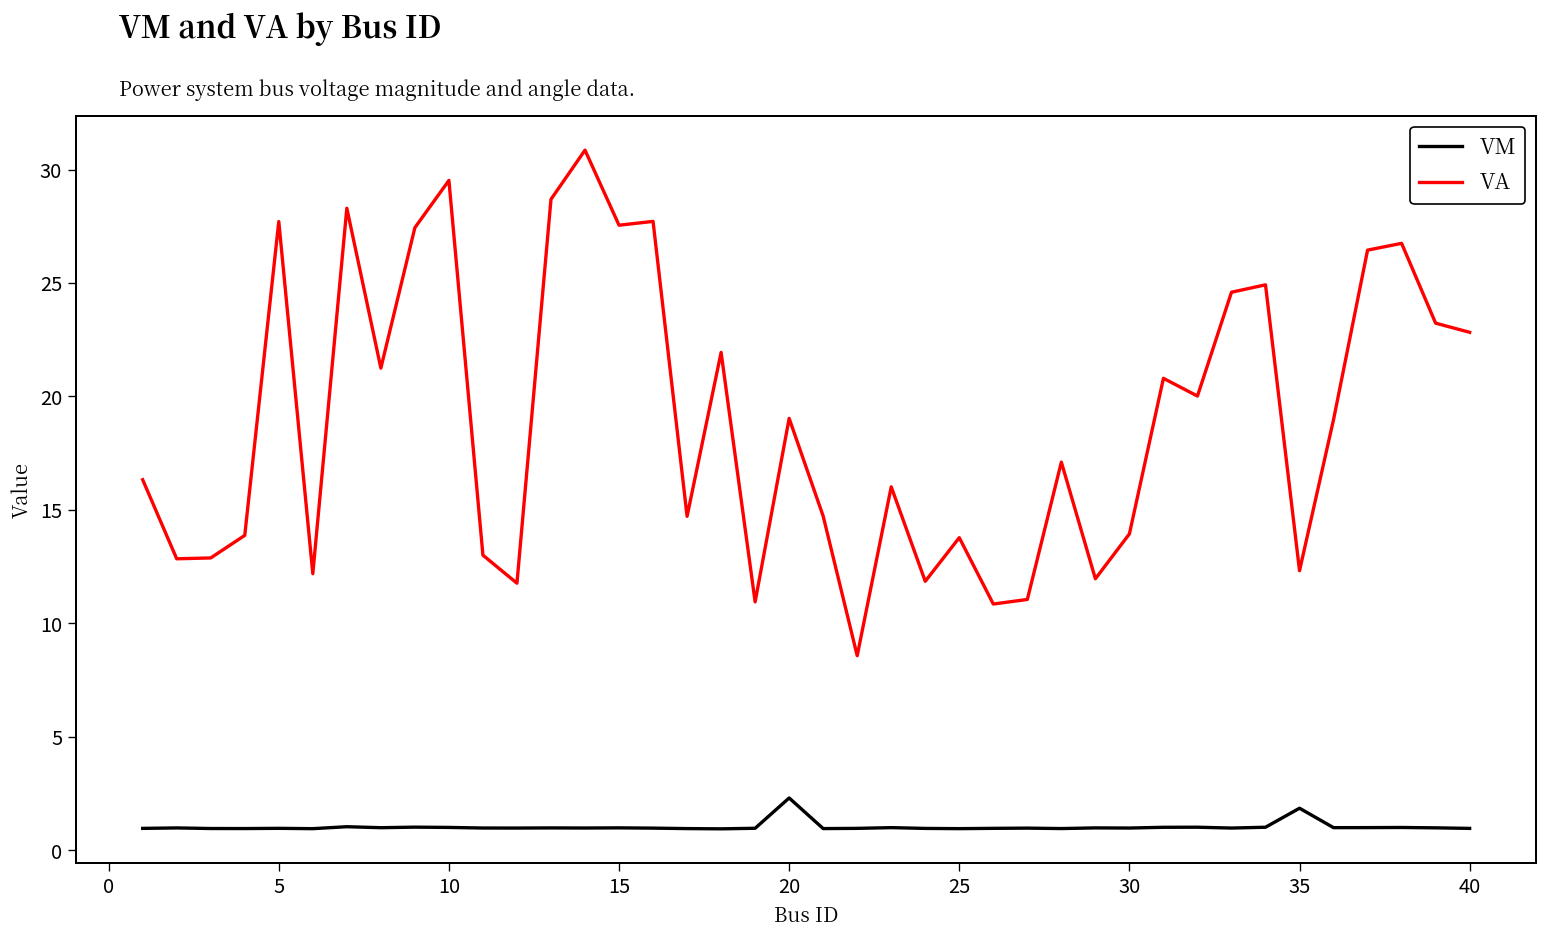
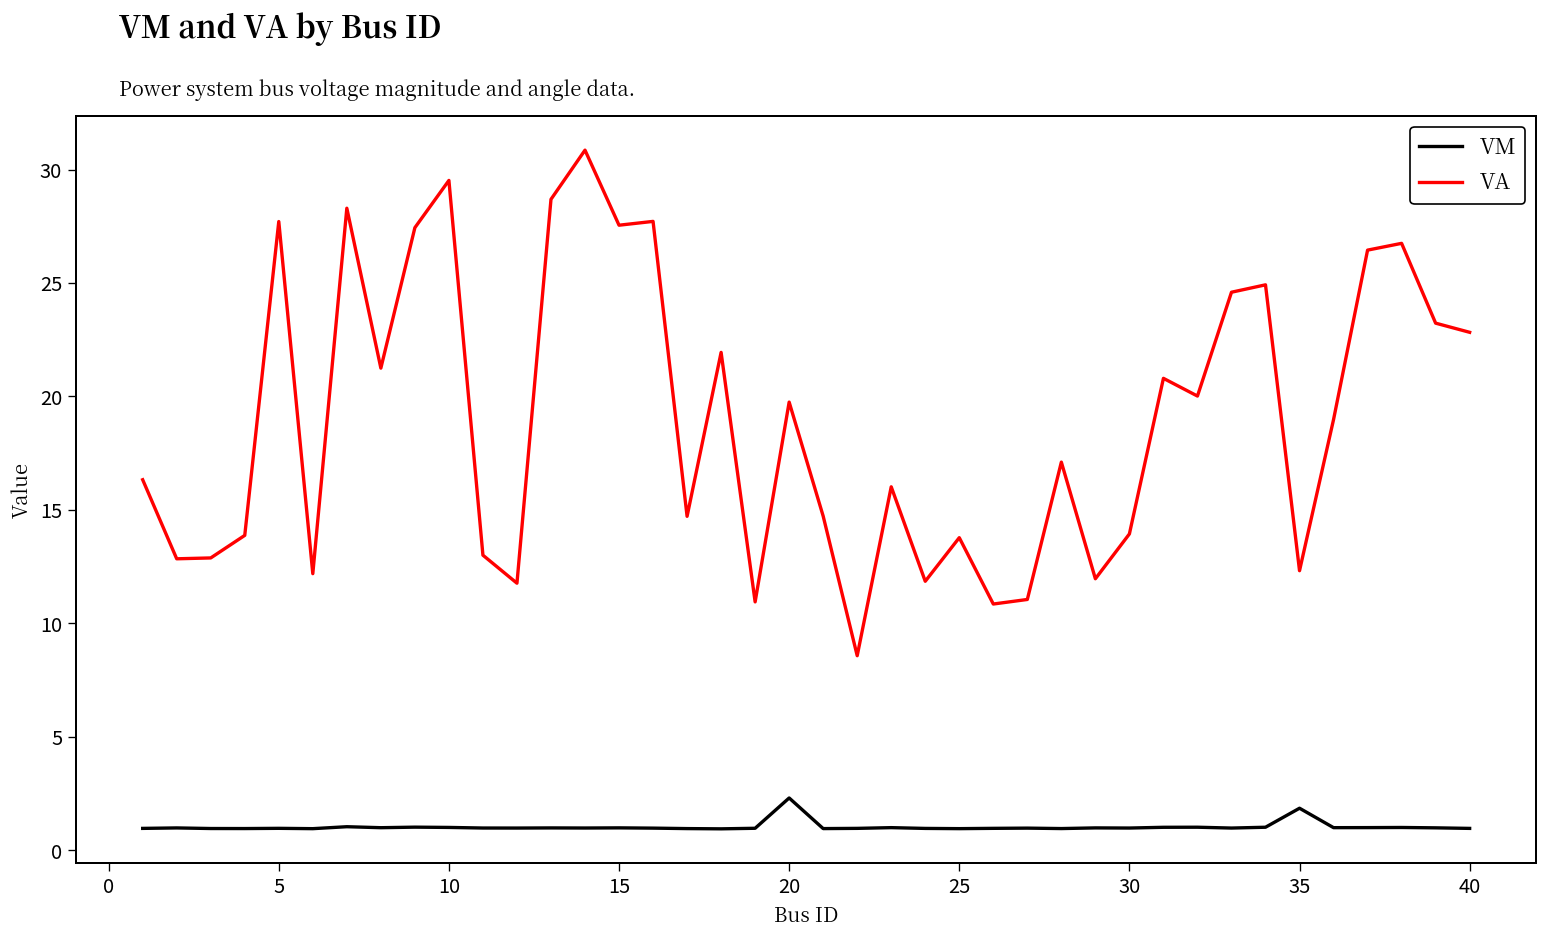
  {
    "VM": {
      "5": 1.0,
      "10": 1.0,
      "15": 1.0,
      "20": 2.3,
      "25": 1.0,
      "30": 1.0,
      "35": 1.9,
      "40": 1.0
    },
    "VA": {
      "5": 27.7,
      "10": 29.5,
      "15": 27.5,
-     "20": 19.0,
+     "20": 19.8,
      "25": 13.8,
      "30": 13.9,
      "35": 12.3,
      "40": 22.8
    }
  }
